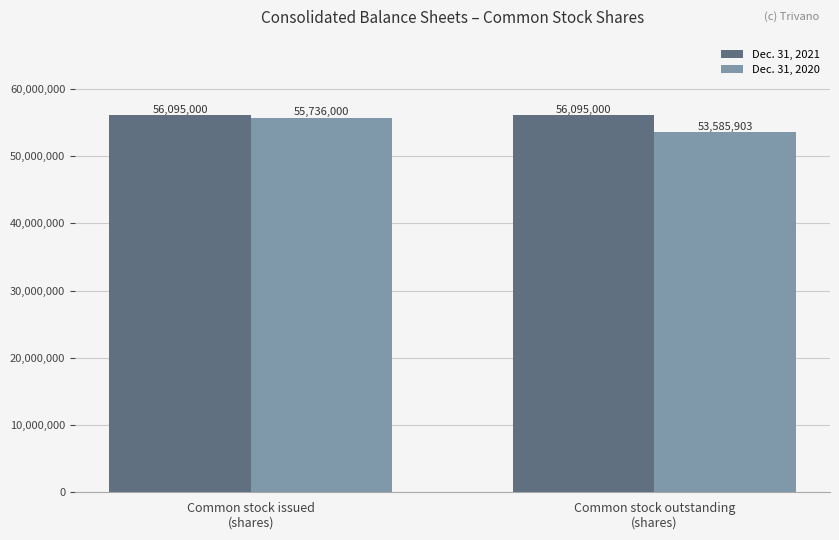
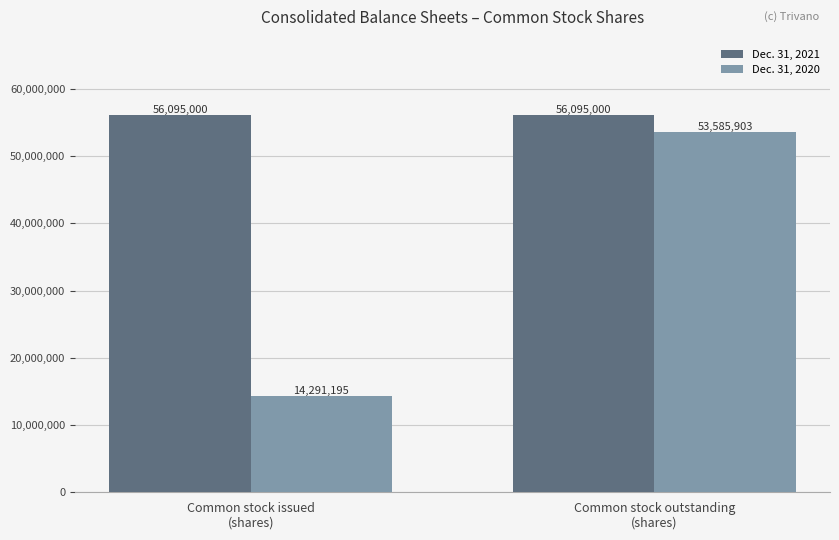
  {
    "Dec. 31, 2021": {
      "Common stock issued (shares)": "56,095,000",
      "Common stock outstanding (shares)": "56,095,000"
    },
    "Dec. 31, 2020": {
-     "Common stock issued (shares)": "55,736,000",
+     "Common stock issued (shares)": "14,291,195",
      "Common stock outstanding (shares)": "53,585,903"
    }
  }
